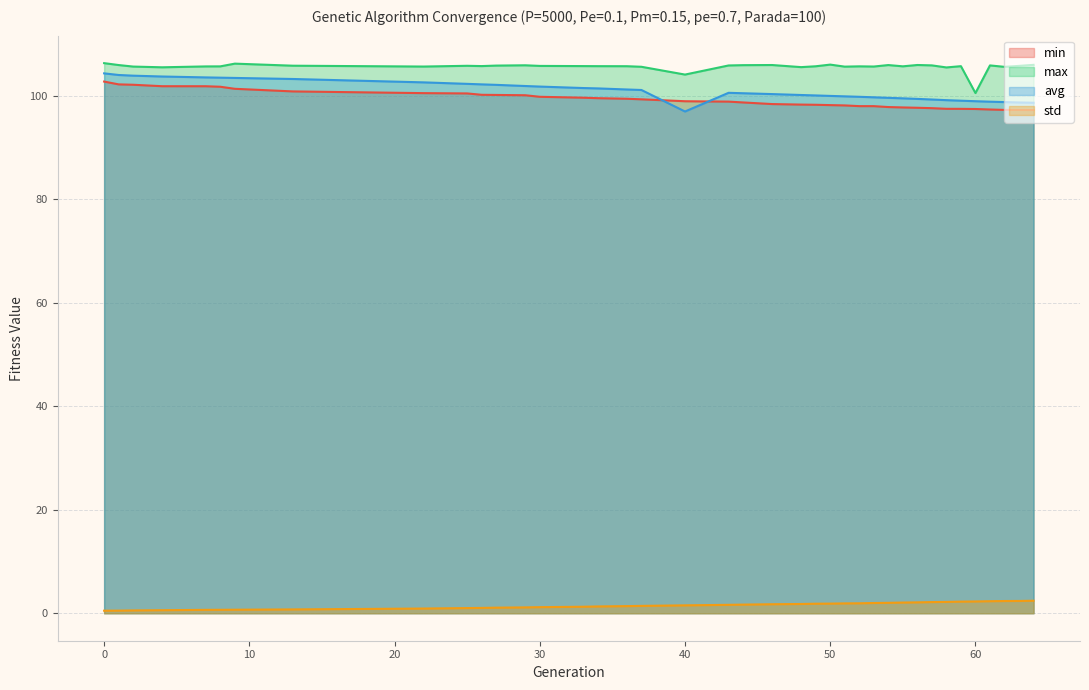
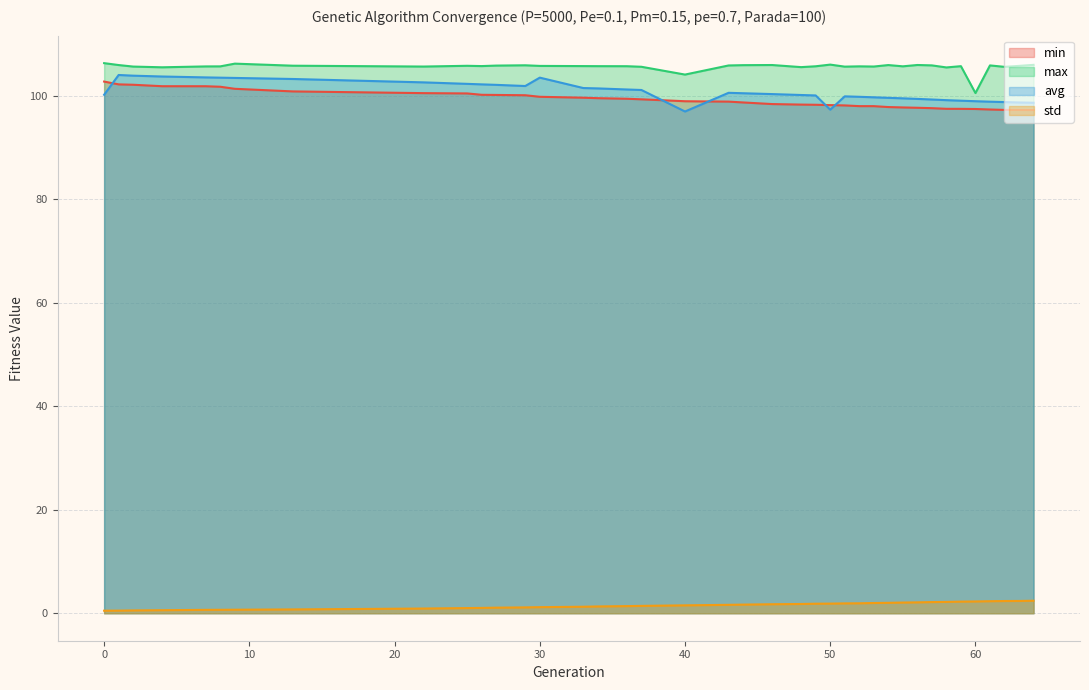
  {
    "max": {
      "0": 106,
      "30": 106,
      "40": 104,
      "50": 106,
      "60": 101
    },
    "avg": {
-     "0": 104,
-     "30": 102,
+     "0": 100,
+     "30": 104,
      "40": 97,
-     "50": 100,
+     "50": 97,
      "60": 99
    }
  }
